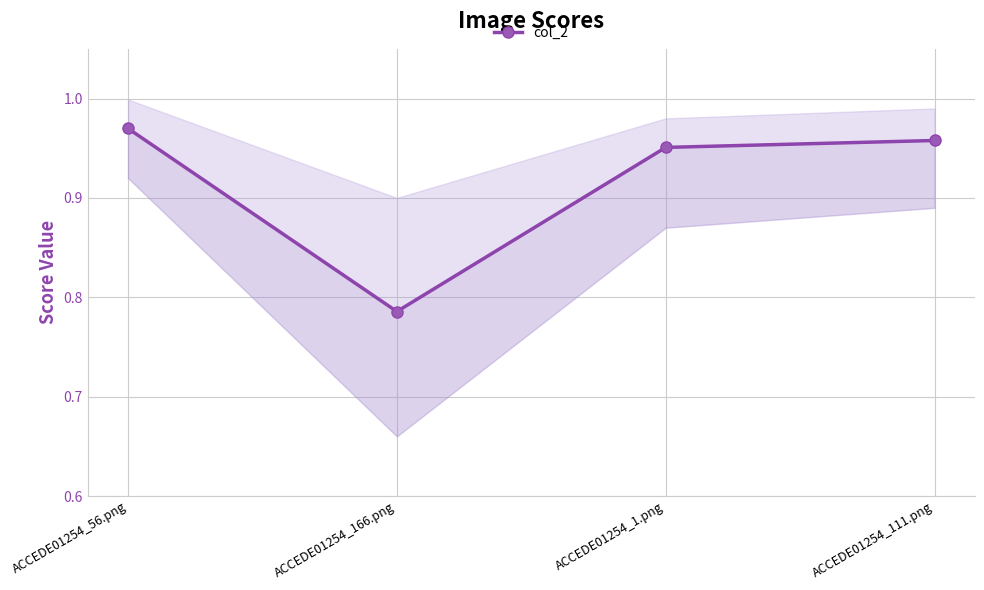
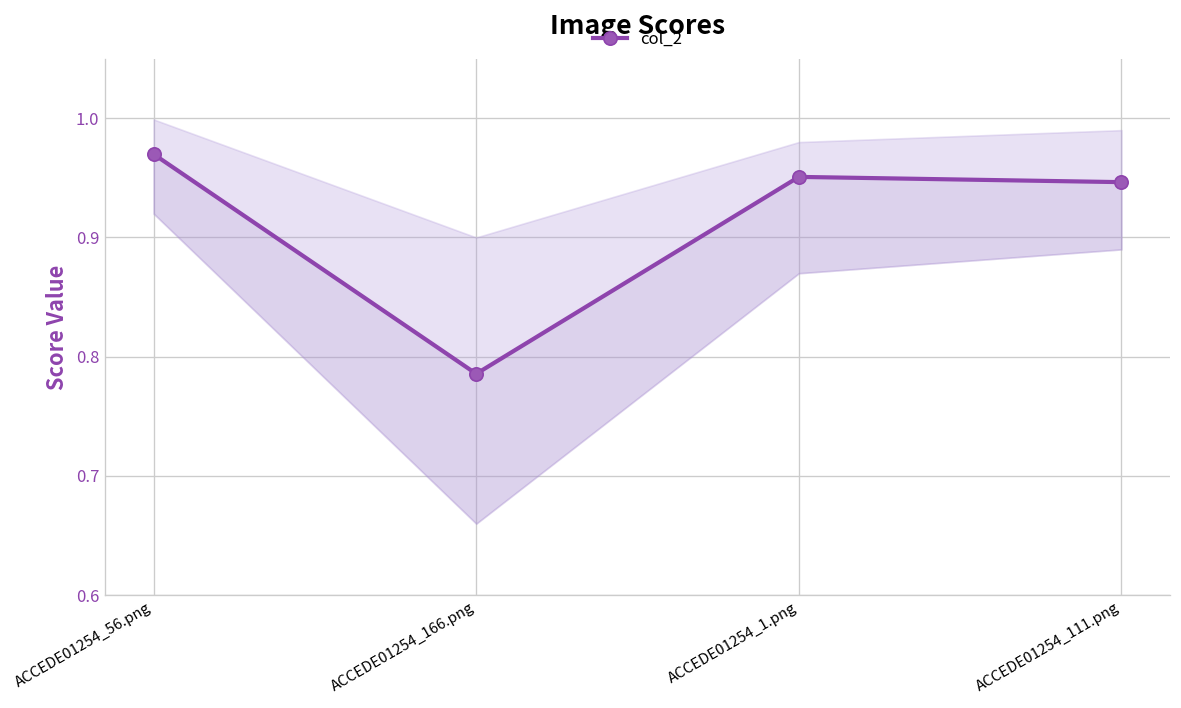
  {
    "col_2": {
      "ACCEDE01254_56.png": 0.97,
      "ACCEDE01254_166.png": 0.79,
      "ACCEDE01254_1.png": 0.95,
-     "ACCEDE01254_111.png": 0.96
+     "ACCEDE01254_111.png": 0.95
    }
  }
